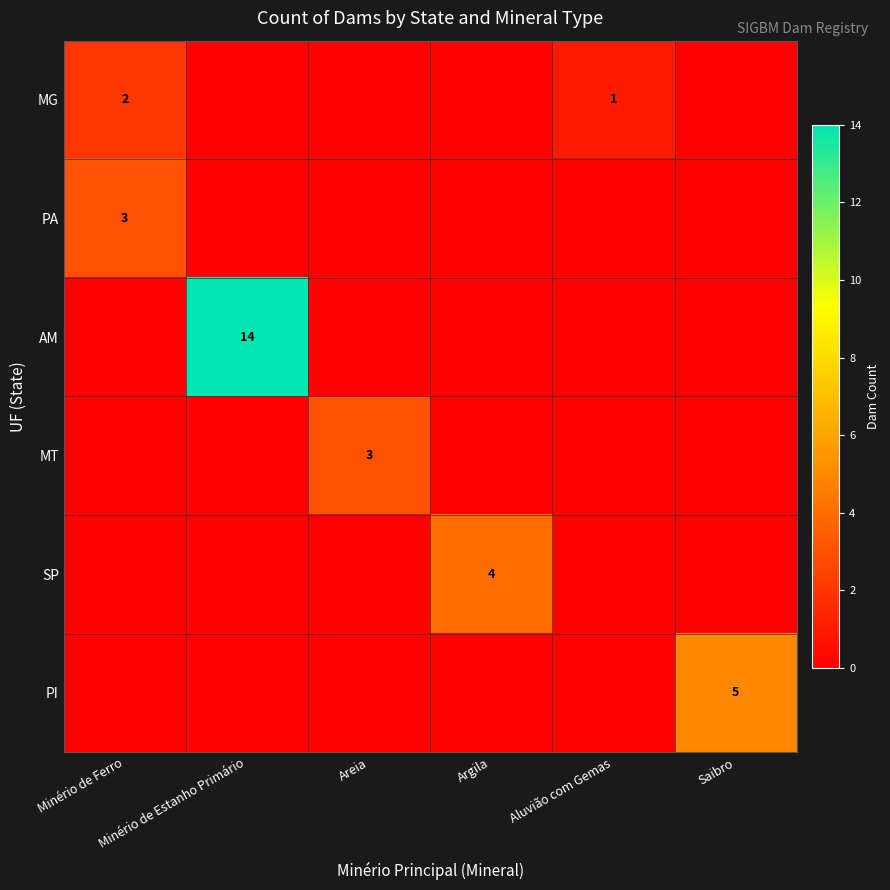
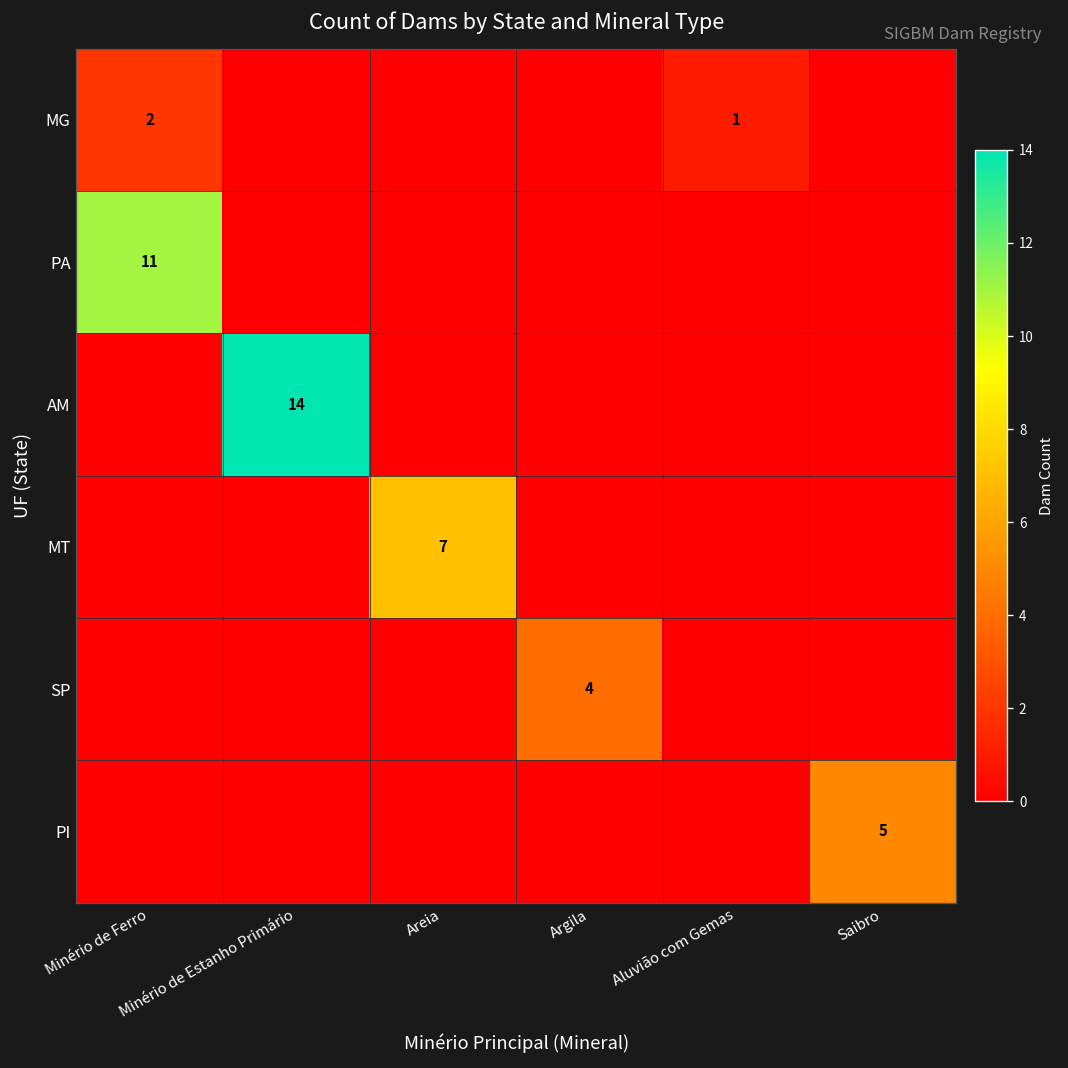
  {
    "MG": {
      "Minério de Ferro": 2,
      "Aluvião com Gemas": 1
    },
    "PA": {
-     "Minério de Ferro": 3
+     "Minério de Ferro": 11
    },
    "AM": {
      "Minério de Estanho Primário": 14
    },
    "MT": {
-     "Areia": 3
+     "Areia": 7
    },
    "SP": {
      "Argila": 4
    },
    "PI": {
      "Saibro": 5
    }
  }
